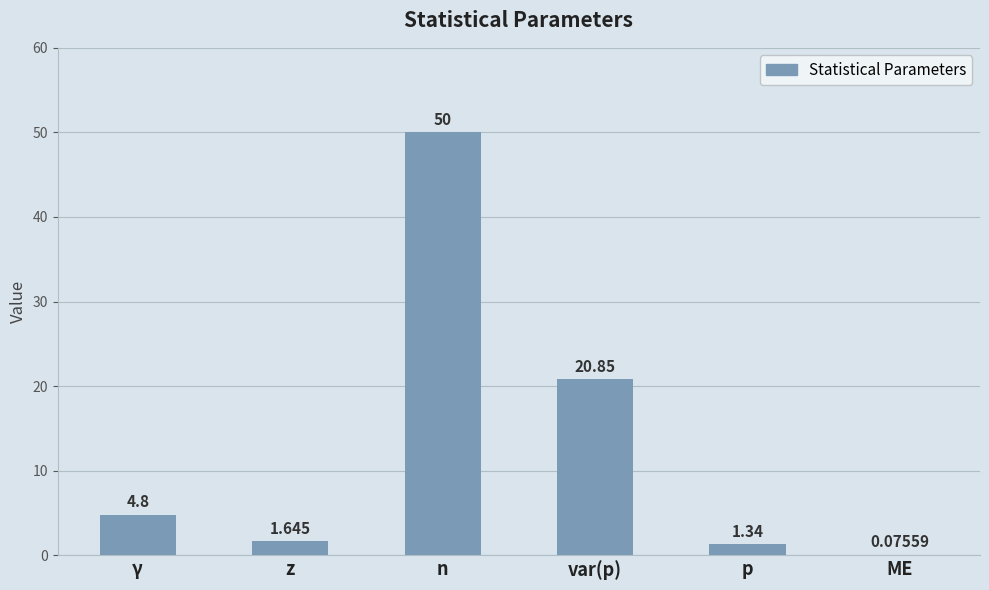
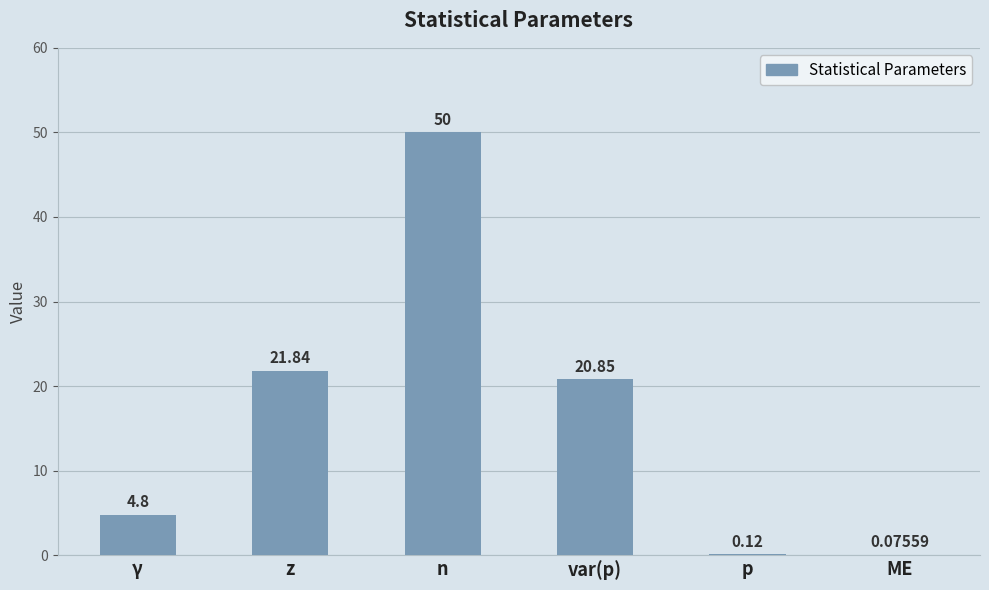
  {
    "γ": 4.8,
-   "z": 1.645,
+   "z": 21.84,
    "n": 50,
    "var(p)": 20.85,
-   "p": 1.34,
+   "p": 0.12,
    "ME": 0.07559
  }
